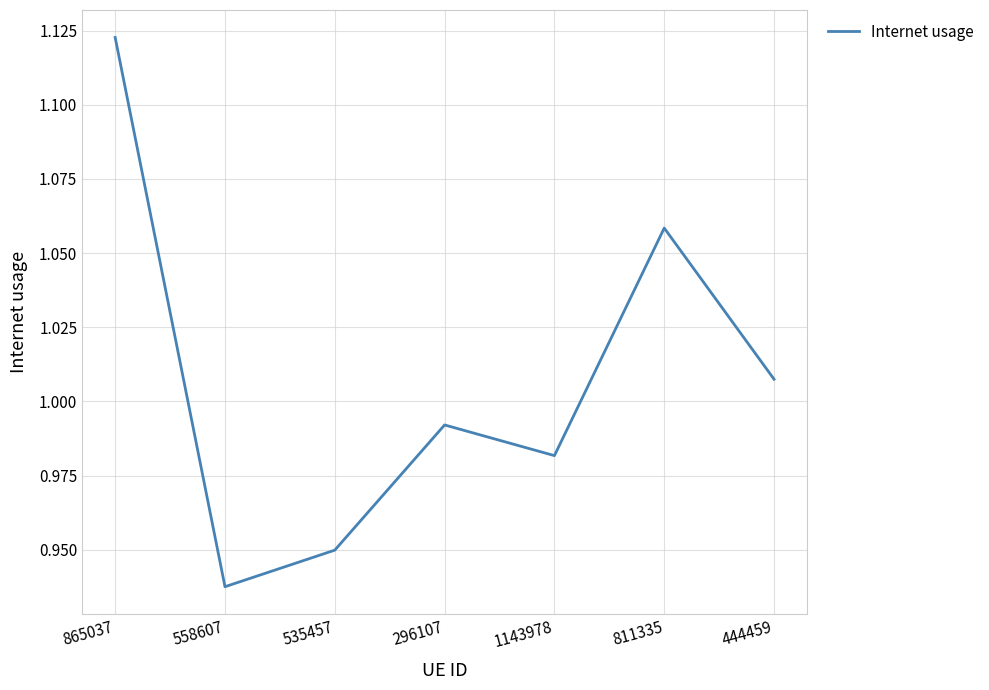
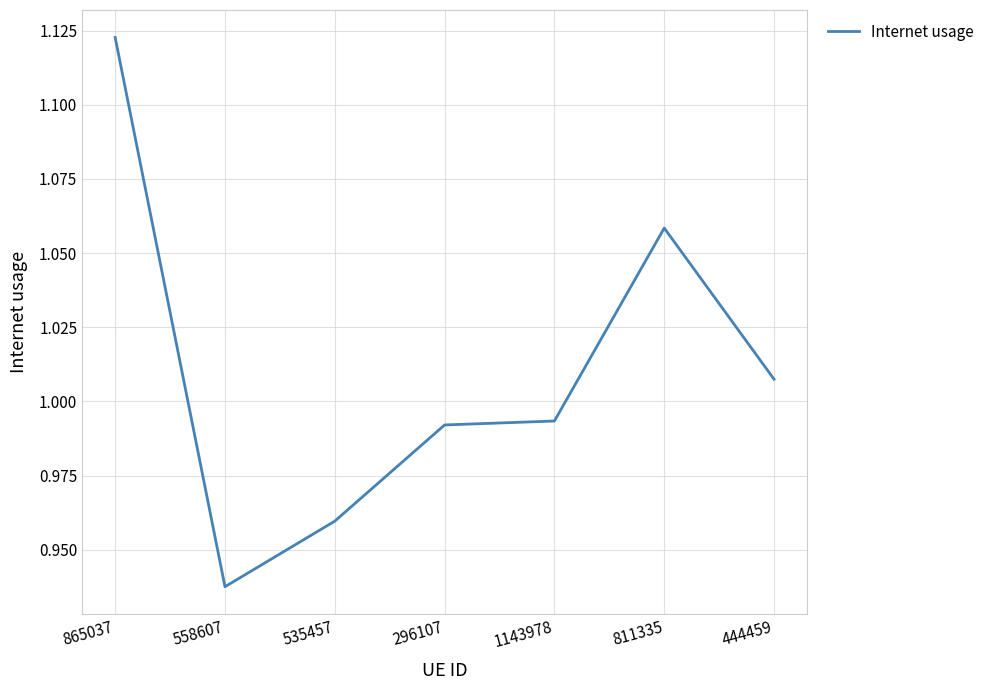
  {
    "865037": 1.123,
    "558607": 0.938,
-   "535457": 0.950,
+   "535457": 0.960,
    "296107": 0.992,
-   "1143978": 0.982,
+   "1143978": 0.993,
    "811335": 1.058,
    "444459": 1.007
  }
